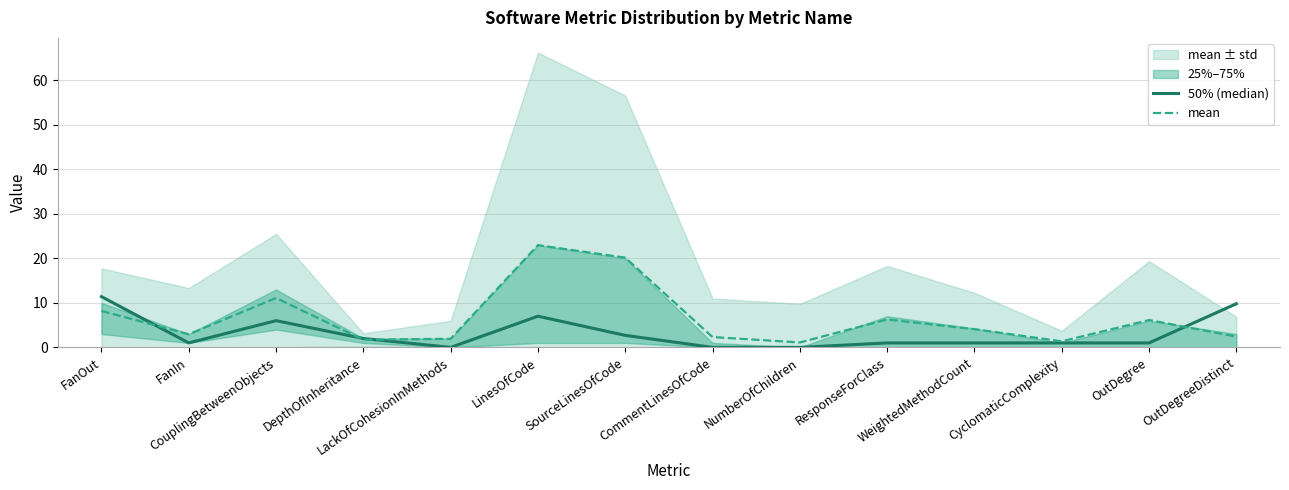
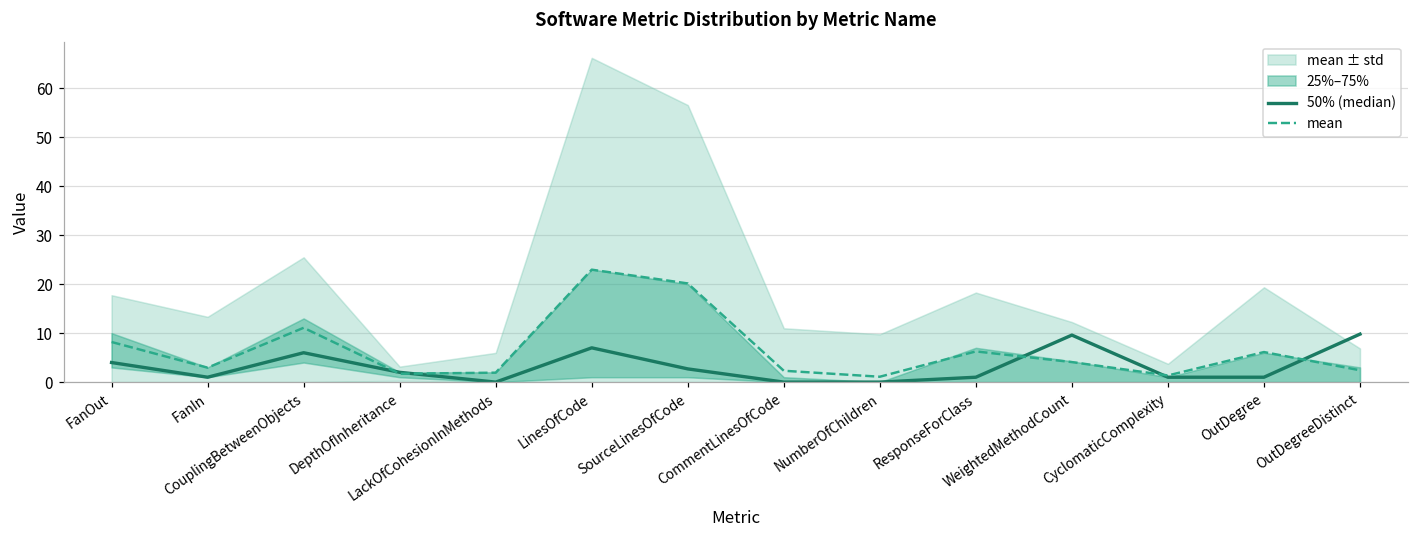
  {
    "50% (median)": {
-     "FanOut": 11,
+     "FanOut": 4,
      "FanIn": 1,
      "CouplingBetweenObjects": 6,
      "LackOfCohesionInMethods": 0,
      "LinesOfCode": 7,
      "SourceLinesOfCode": 3,
      "CommentLinesOfCode": 0,
      "ResponseForClass": 1,
-     "WeightedMethodCount": 1,
+     "WeightedMethodCount": 10,
      "OutDegree": 1,
      "OutDegreeDistinct": 10
    },
    "mean ± std": {
      "FanOut": 18,
      "FanIn": 13,
      "CouplingBetweenObjects": 25,
      "LackOfCohesionInMethods": 6,
      "LinesOfCode": 66,
      "SourceLinesOfCode": 57,
      "CommentLinesOfCode": 11,
      "NumberOfChildren": 10,
      "ResponseForClass": 18,
      "WeightedMethodCount": 12,
      "CyclomaticComplexity": 4,
      "OutDegree": 19,
      "OutDegreeDistinct": 7
    }
  }
